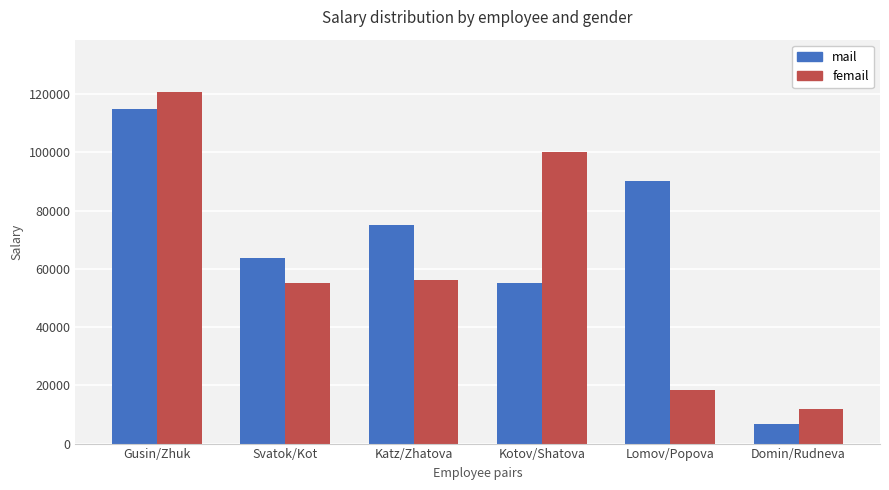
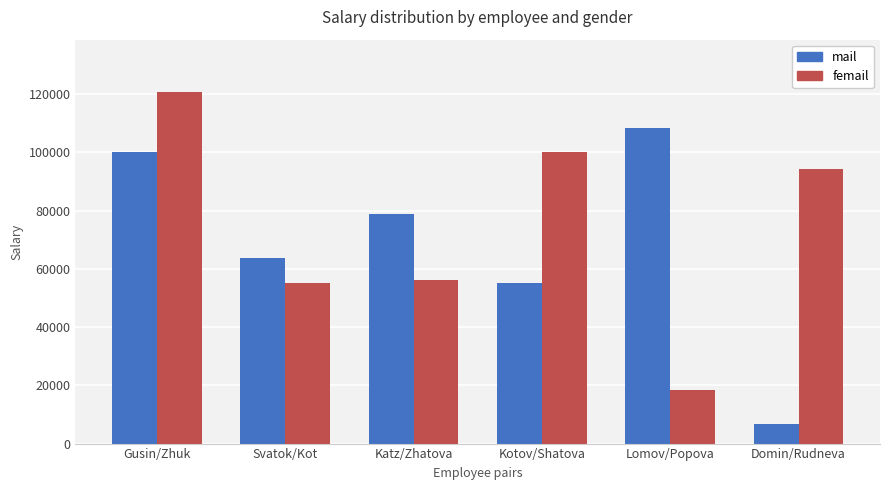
  {
    "mail": {
-     "Gusin/Zhuk": 115000,
+     "Gusin/Zhuk": 100000,
      "Svatok/Kot": 64000,
-     "Katz/Zhatova": 75000,
+     "Katz/Zhatova": 79000,
      "Kotov/Shatova": 55000,
-     "Lomov/Popova": 90000,
+     "Lomov/Popova": 108000,
      "Domin/Rudneva": 7000
    },
    "femail": {
      "Gusin/Zhuk": 121000,
      "Svatok/Kot": 55000,
      "Katz/Zhatova": 56000,
      "Kotov/Shatova": 100000,
      "Lomov/Popova": 18000,
-     "Domin/Rudneva": 12000
+     "Domin/Rudneva": 94000
    }
  }
